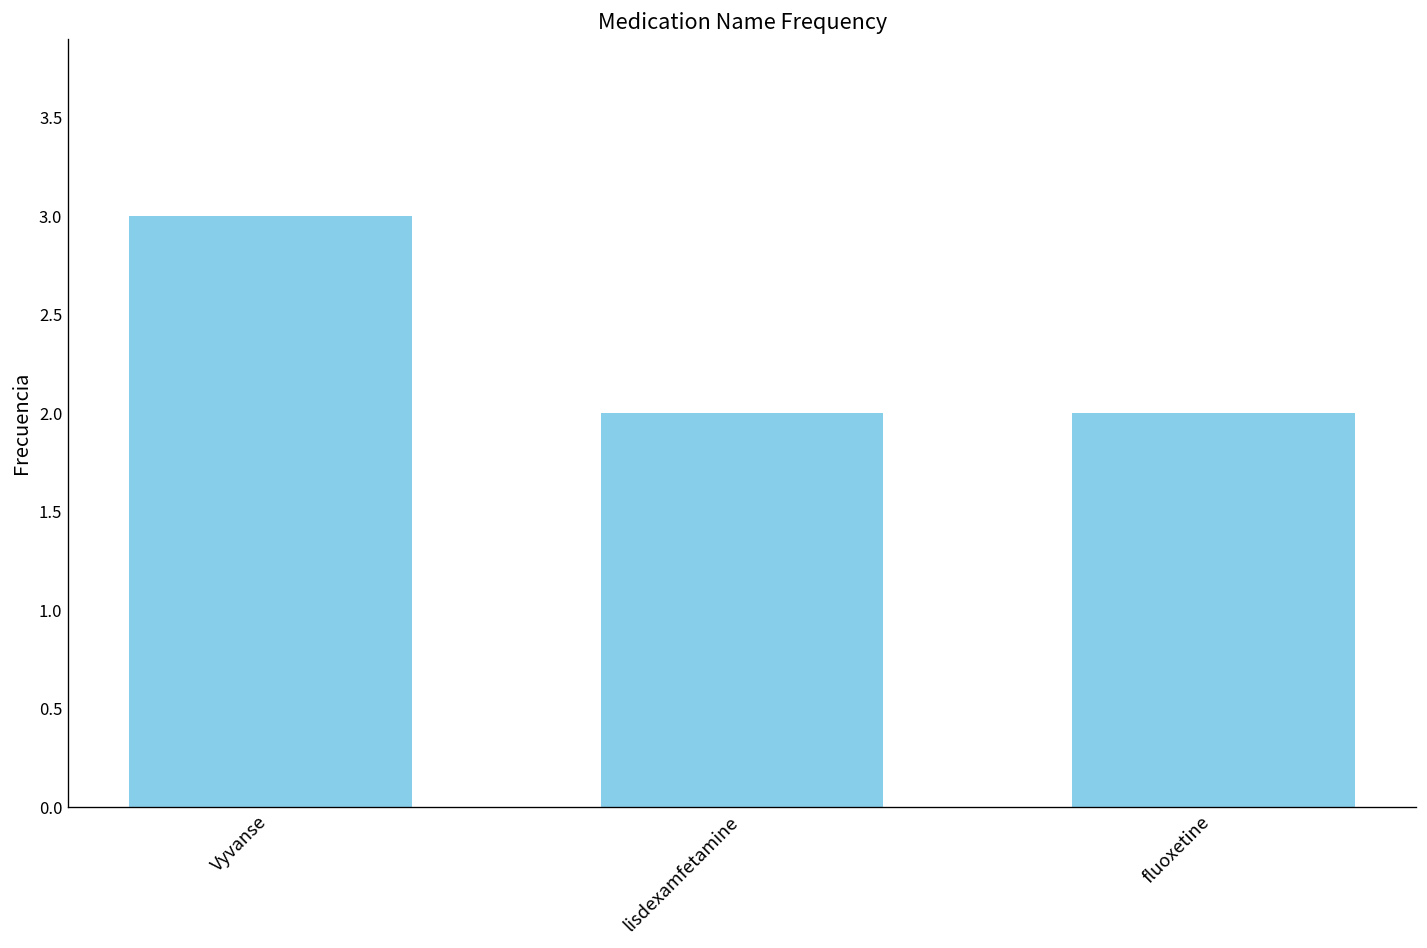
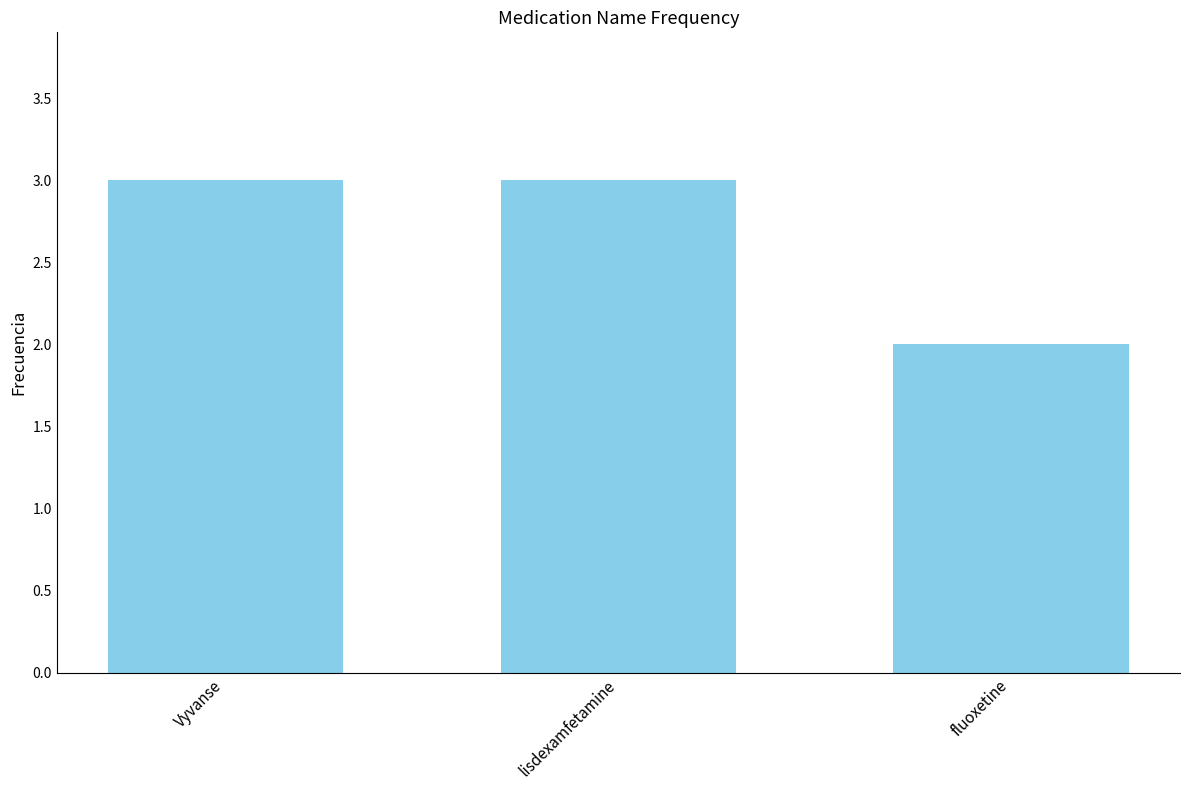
  {
    "Vyvanse": 3,
-   "lisdexamfetamine": 2,
+   "lisdexamfetamine": 3,
    "fluoxetine": 2
  }
